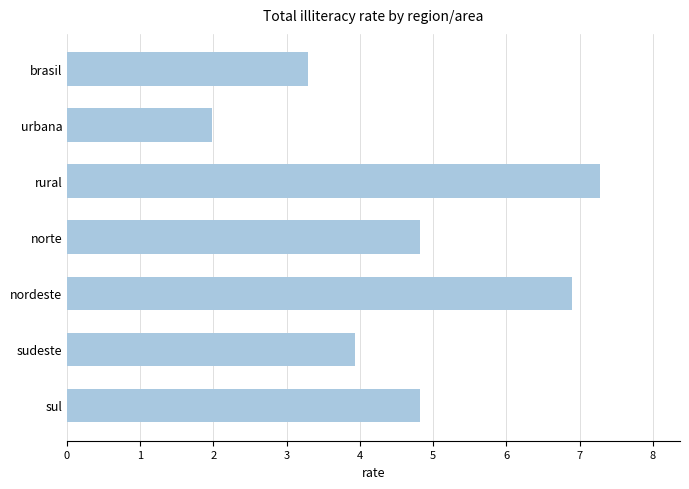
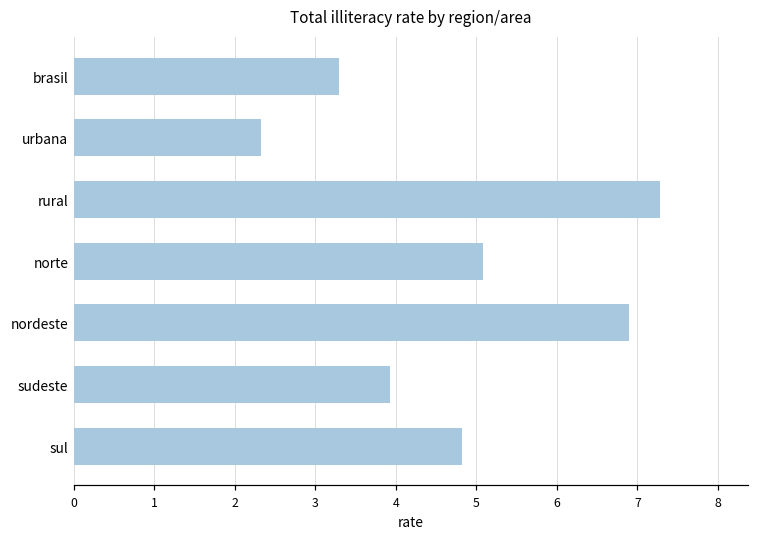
  {
    "brasil": 3.3,
-   "urbana": 2.0,
+   "urbana": 2.3,
    "rural": 7.3,
-   "norte": 4.8,
+   "norte": 5.1,
    "nordeste": 6.9,
    "sudeste": 3.9,
    "sul": 4.8
  }
